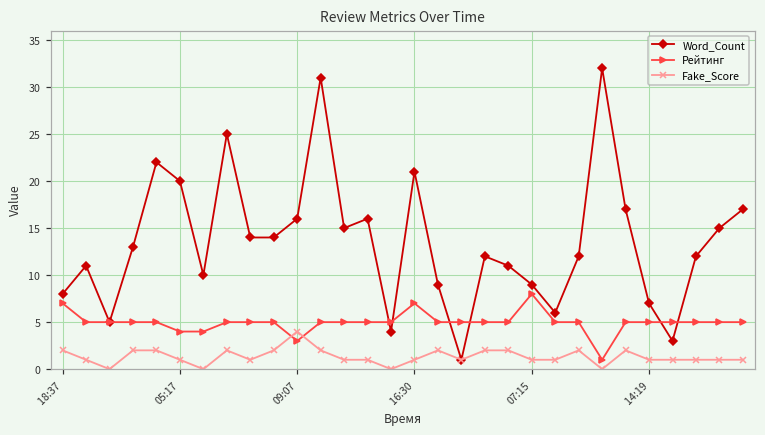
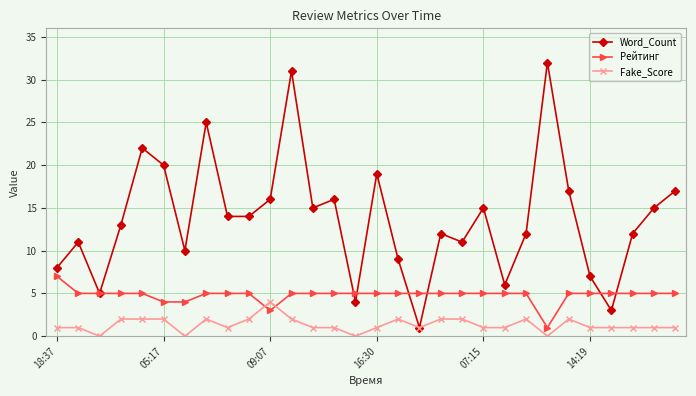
  {
    "Word_Count": {
      "18:37": 8,
      "05:17": 20,
      "09:07": 16,
-     "16:30": 21,
-     "07:15": 9,
+     "16:30": 19,
+     "07:15": 15,
      "14:19": 7
    },
    "Рейтинг": {
      "18:37": 7,
      "05:17": 4,
      "09:07": 3,
-     "16:30": 7,
-     "07:15": 8,
+     "16:30": 5,
+     "07:15": 5,
      "14:19": 5
    },
    "Fake_Score": {
-     "18:37": 2,
-     "05:17": 1,
+     "18:37": 1,
+     "05:17": 2,
      "09:07": 4,
      "16:30": 1,
      "07:15": 1,
      "14:19": 1
    }
  }
